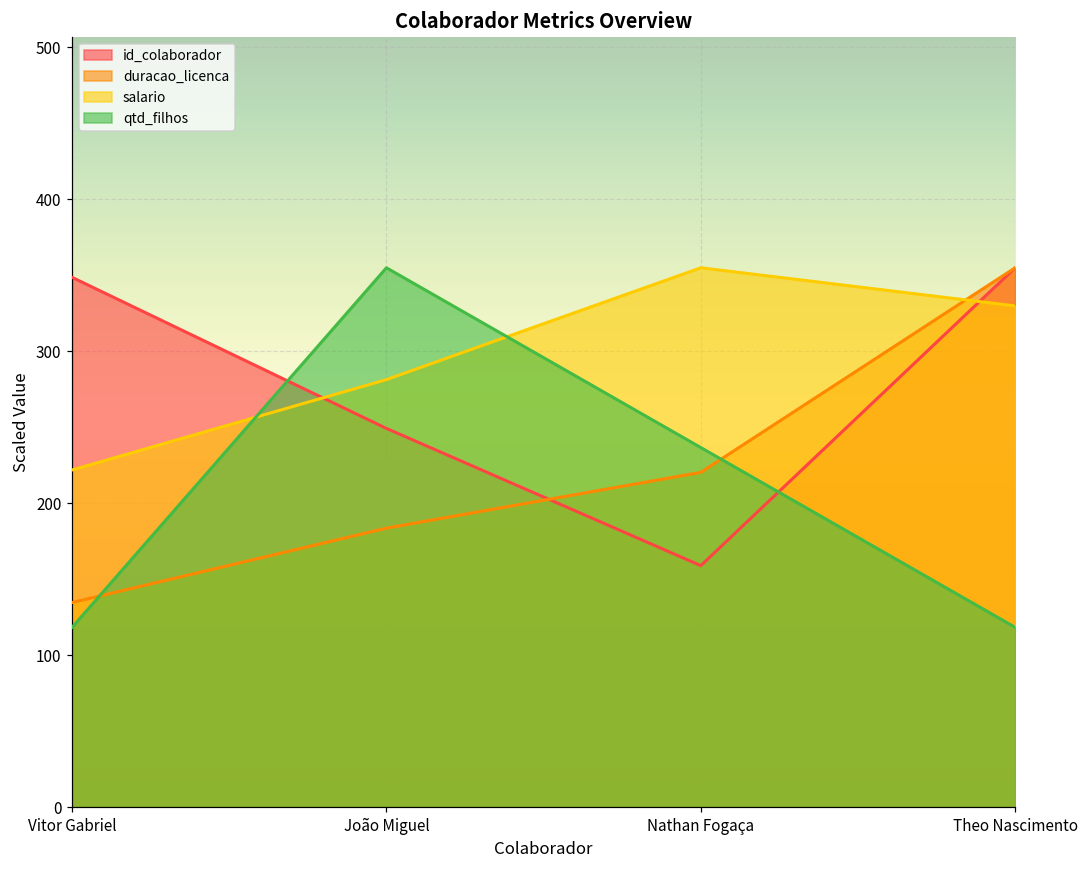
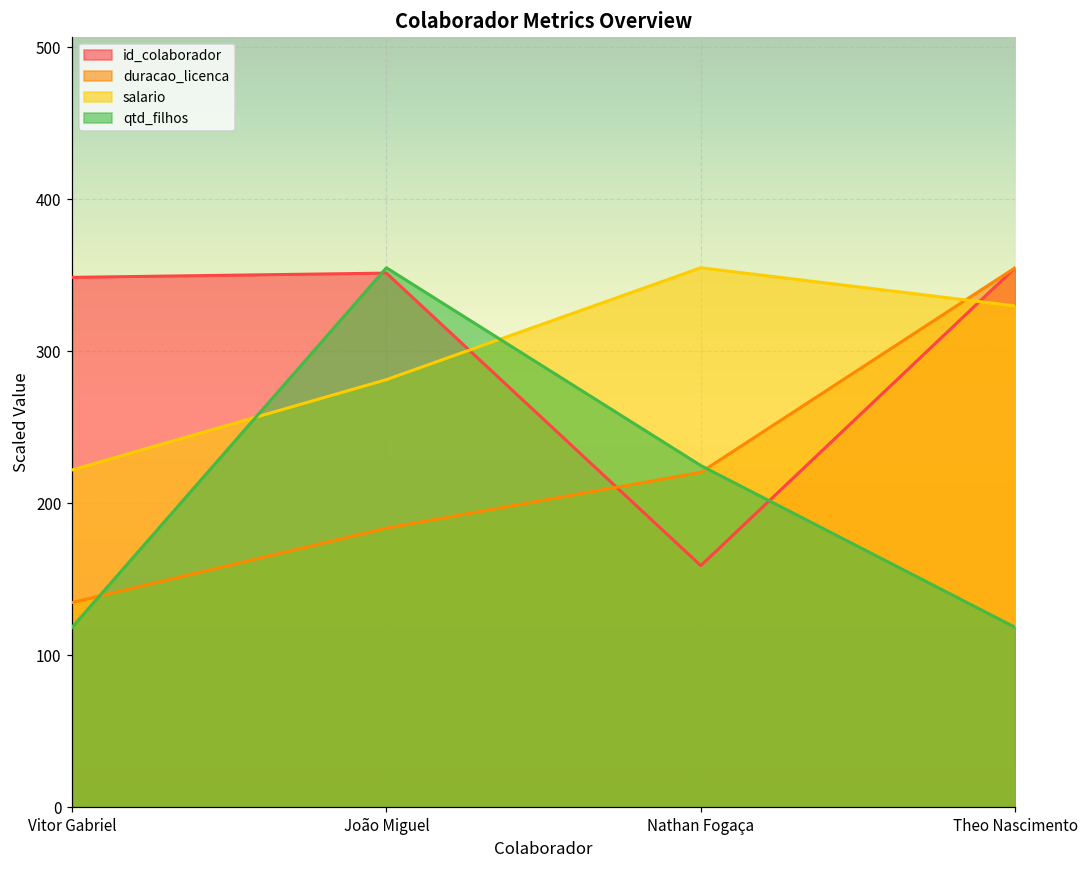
  {
    "id_colaborador": {
      "Vitor Gabriel": 349,
-     "João Miguel": 249,
+     "João Miguel": 351,
      "Nathan Fogaça": 159
    },
    "duracao_licenca": {
      "Vitor Gabriel": 135,
      "João Miguel": 184,
      "Nathan Fogaça": 220
    },
    "salario": {
      "Vitor Gabriel": 222,
      "João Miguel": 281,
      "Nathan Fogaça": 355,
      "Theo Nascimento": 330
    },
    "qtd_filhos": {
      "Vitor Gabriel": 118,
      "João Miguel": 355,
-     "Nathan Fogaça": 237,
+     "Nathan Fogaça": 225,
      "Theo Nascimento": 118
    }
  }
